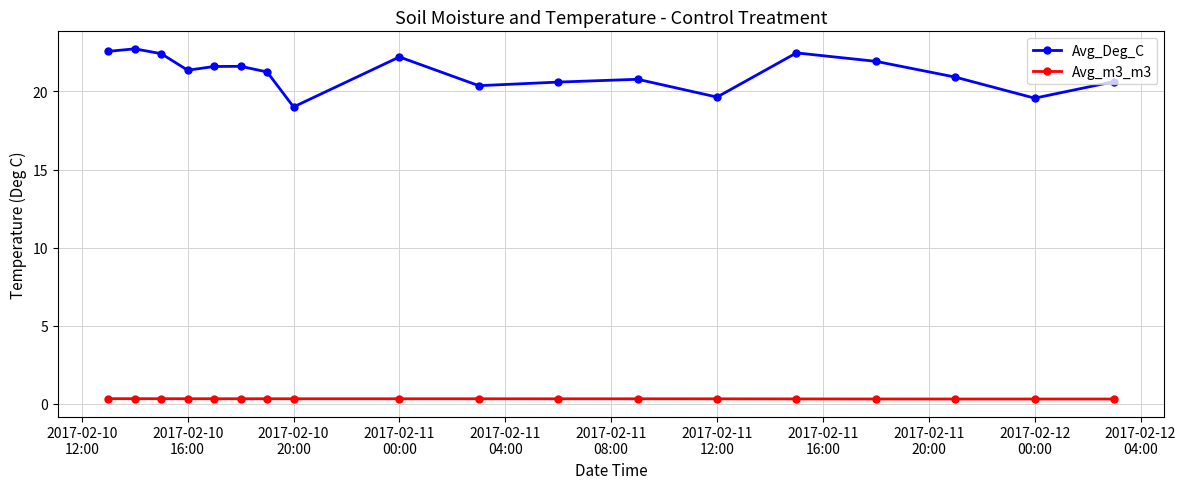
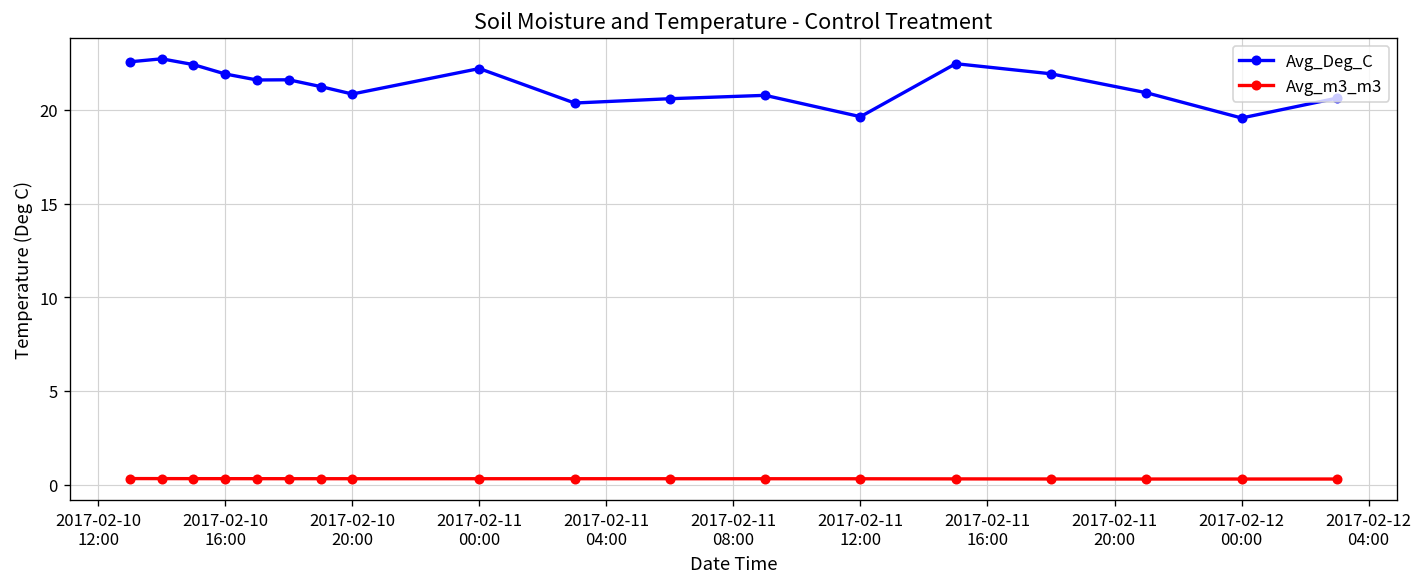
  {
    "Avg_Deg_C": {
-     "2017-02-10 16:00": 21.4,
-     "2017-02-10 20:00": 19.0,
+     "2017-02-10 16:00": 21.9,
+     "2017-02-10 20:00": 20.9,
      "2017-02-11 00:00": 22.2,
      "2017-02-11 12:00": 19.6,
      "2017-02-12 00:00": 19.6
    },
    "Avg_m3_m3": {
      "2017-02-10 16:00": 0.3,
      "2017-02-10 20:00": 0.3,
      "2017-02-11 00:00": 0.3,
      "2017-02-11 12:00": 0.3,
      "2017-02-12 00:00": 0.3
    }
  }
